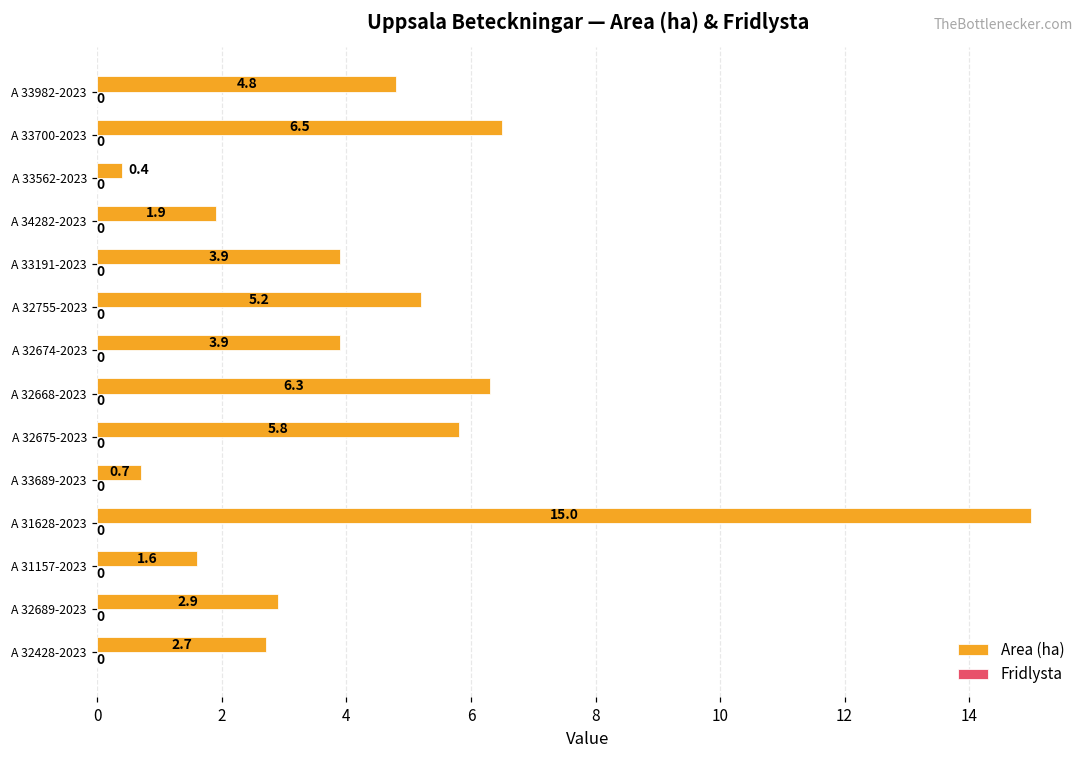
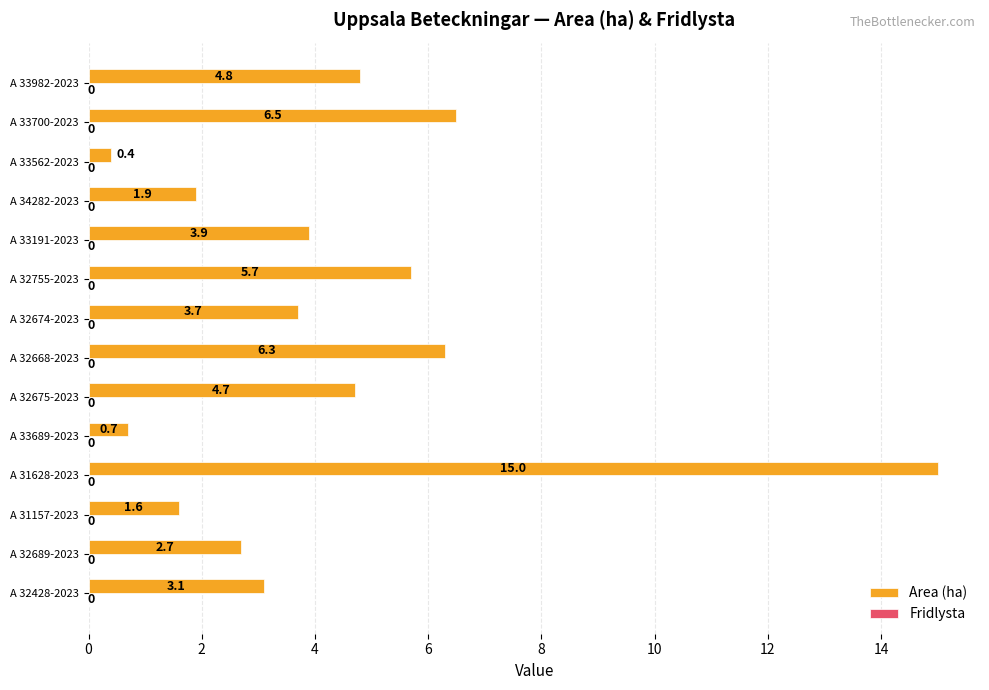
  {
    "Area (ha)": {
      "A 33982-2023": 4.8,
      "A 33700-2023": 6.5,
      "A 33562-2023": 0.4,
      "A 34282-2023": 1.9,
      "A 33191-2023": 3.9,
-     "A 32755-2023": 5.2,
-     "A 32674-2023": 3.9,
+     "A 32755-2023": 5.7,
+     "A 32674-2023": 3.7,
      "A 32668-2023": 6.3,
-     "A 32675-2023": 5.8,
+     "A 32675-2023": 4.7,
      "A 33689-2023": 0.7,
      "A 31628-2023": 15.0,
      "A 31157-2023": 1.6,
-     "A 32689-2023": 2.9,
-     "A 32428-2023": 2.7
+     "A 32689-2023": 2.7,
+     "A 32428-2023": 3.1
    },
    "Fridlysta": {
      "A 33982-2023": 0,
      "A 33700-2023": 0,
      "A 33562-2023": 0,
      "A 34282-2023": 0,
      "A 33191-2023": 0,
      "A 32755-2023": 0,
      "A 32674-2023": 0,
      "A 32668-2023": 0,
      "A 32675-2023": 0,
      "A 33689-2023": 0,
      "A 31628-2023": 0,
      "A 31157-2023": 0,
      "A 32689-2023": 0,
      "A 32428-2023": 0
    }
  }
